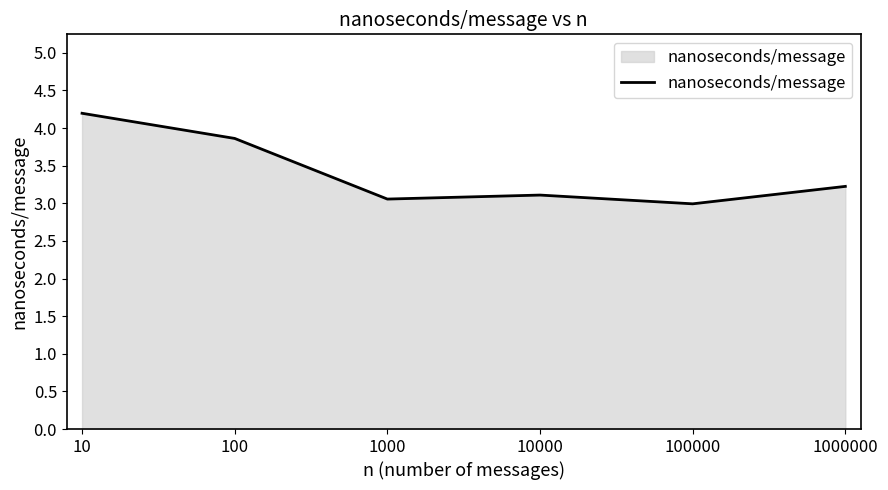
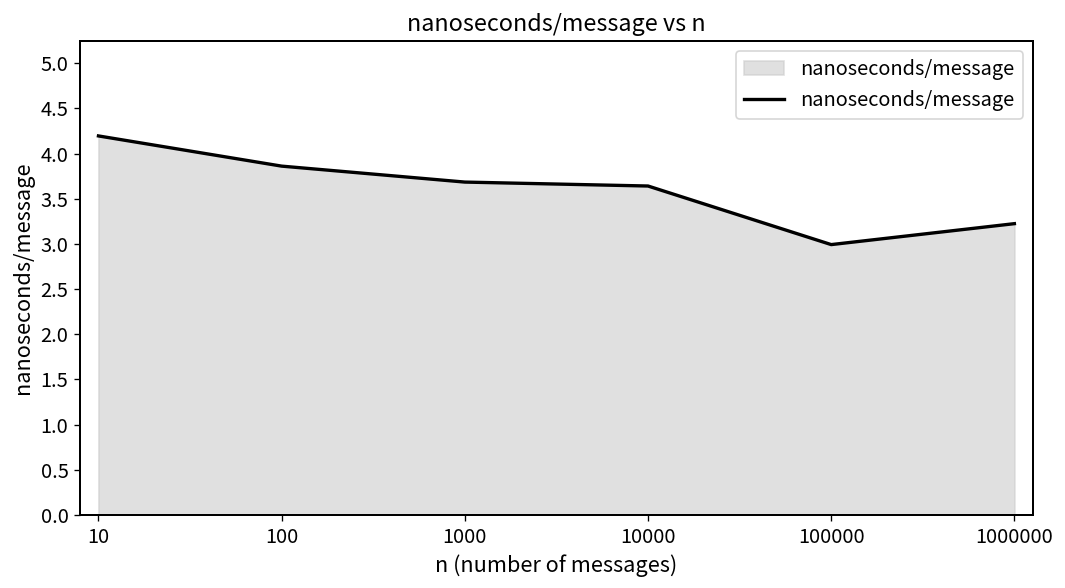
  {
    "10": 4.2,
    "100": 3.9,
-   "1000": 3.1,
-   "10000": 3.1,
+   "1000": 3.7,
+   "10000": 3.6,
    "100000": 3.0,
    "1000000": 3.2
  }
